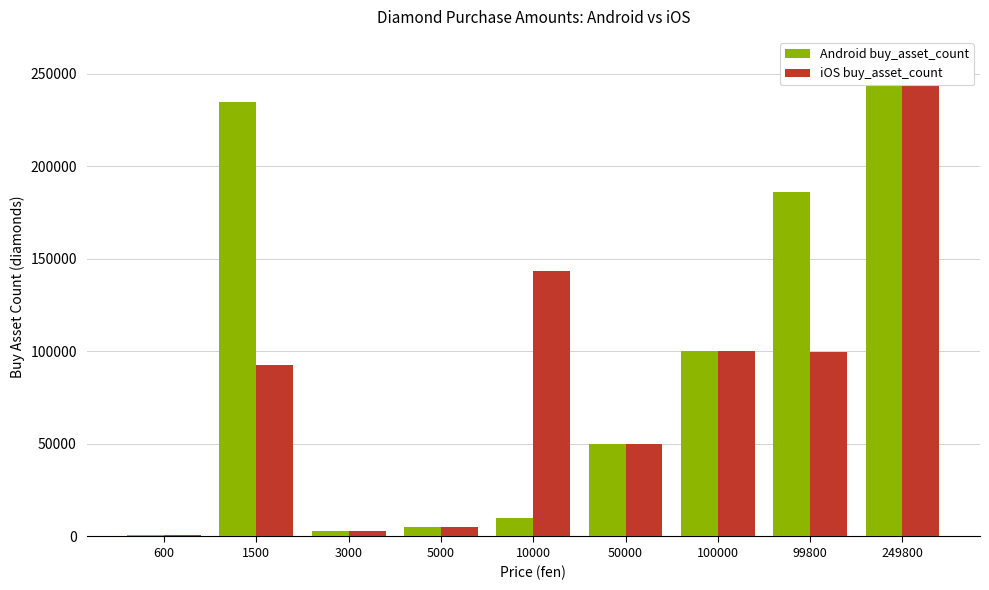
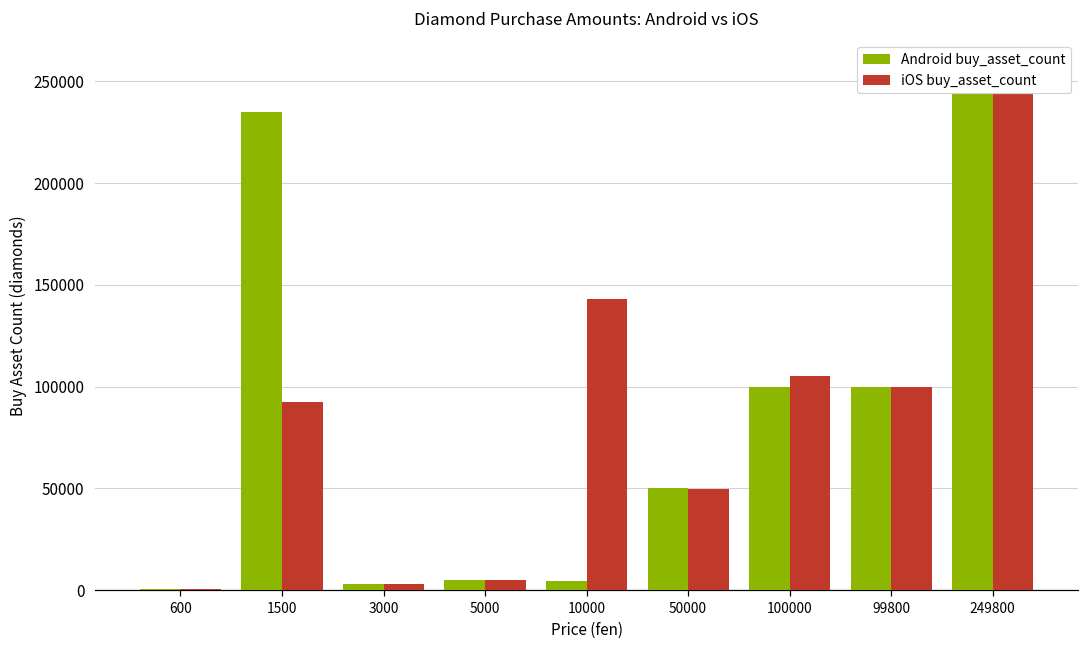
  {
    "Android buy_asset_count": {
      "1500": 235000,
      "3000": 3000,
      "5000": 5000,
-     "10000": 10000,
+     "10000": 4000,
      "50000": 50000,
      "100000": 100000,
-     "99800": 186000
+     "99800": 100000
    },
    "iOS buy_asset_count": {
      "1500": 93000,
      "3000": 3000,
      "5000": 5000,
      "10000": 143000,
      "50000": 50000,
-     "100000": 100000,
+     "100000": 105000,
      "99800": 100000
    }
  }
